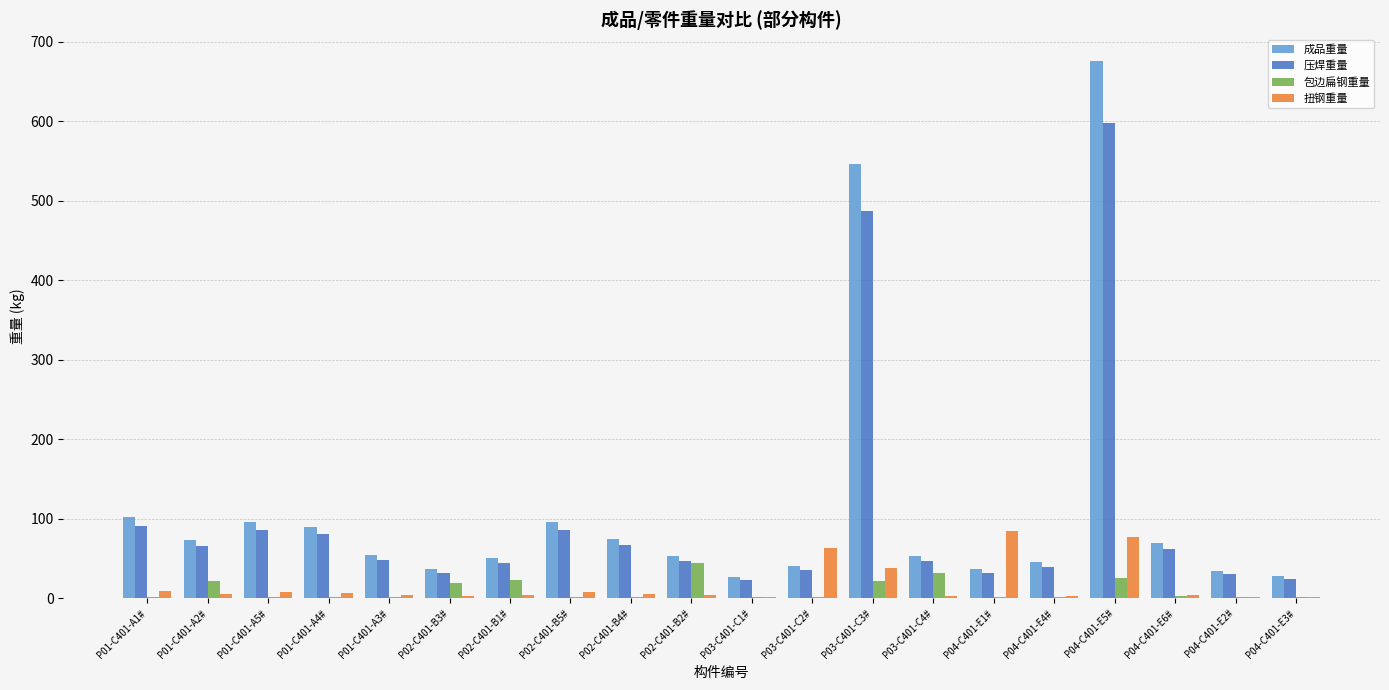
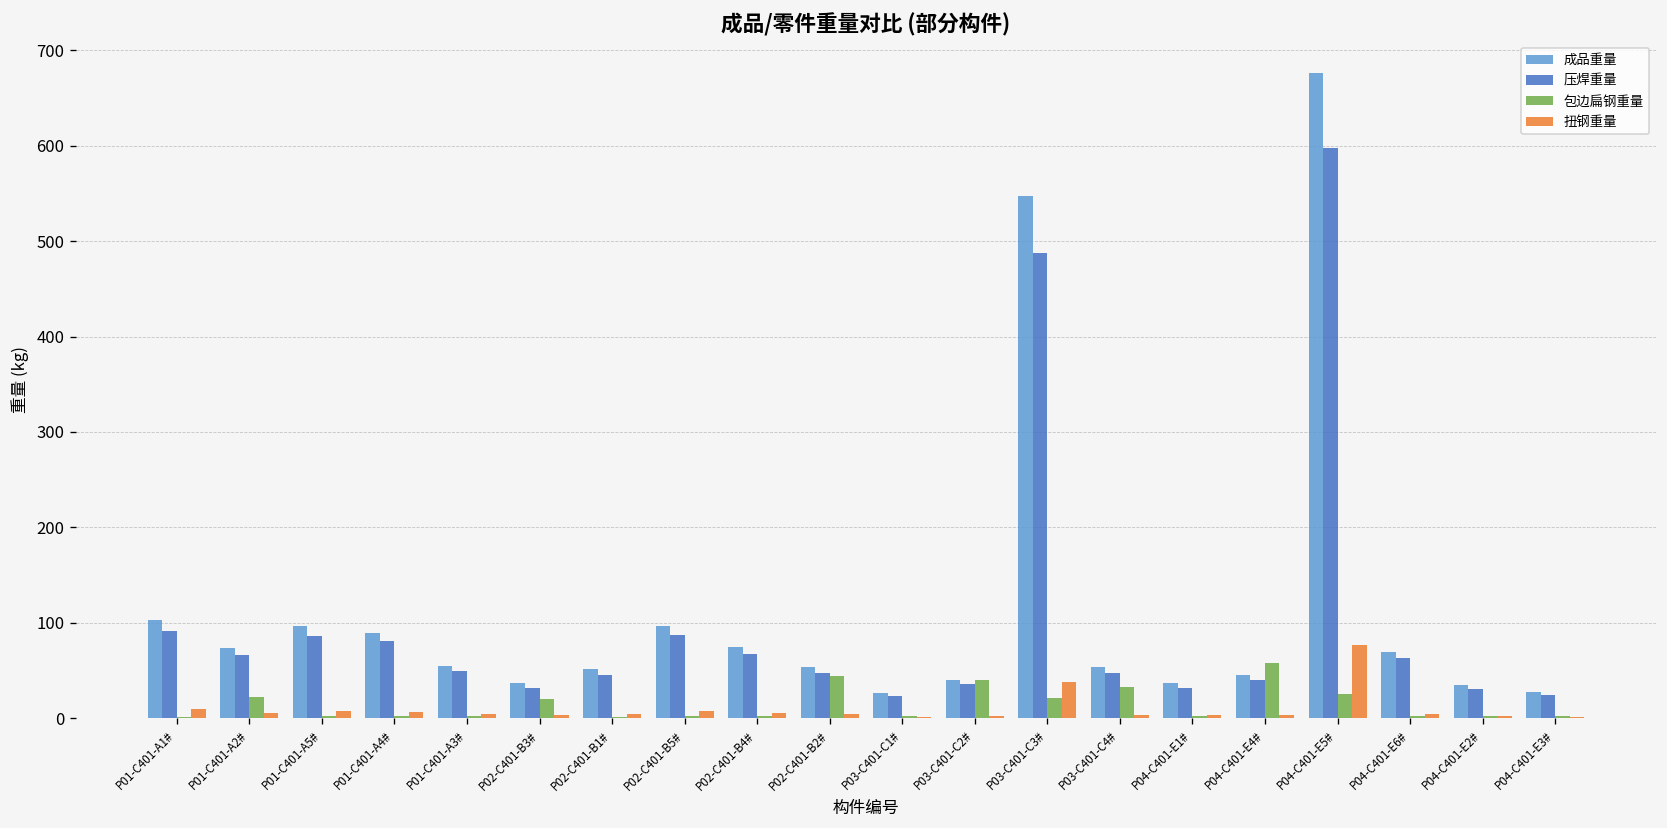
  {
    "包边扁钢重量": {
      "P01-C401-A2#": 20,
      "P02-C401-B3#": 20,
-     "P02-C401-B1#": 20,
+     "P02-C401-B1#": 0,
      "P02-C401-B2#": 40,
-     "P03-C401-C2#": 0,
+     "P03-C401-C2#": 40,
      "P03-C401-C3#": 20,
      "P03-C401-C4#": 30,
-     "P04-C401-E4#": 0,
+     "P04-C401-E4#": 60,
      "P04-C401-E5#": 30
    },
    "扭钢重量": {
      "P01-C401-A1#": 10,
      "P01-C401-A2#": 10,
      "P01-C401-A5#": 10,
      "P01-C401-A4#": 10,
      "P01-C401-A3#": 0,
      "P02-C401-B1#": 0,
      "P02-C401-B5#": 10,
      "P02-C401-B4#": 10,
      "P02-C401-B2#": 0,
-     "P03-C401-C2#": 60,
+     "P03-C401-C2#": 0,
      "P03-C401-C3#": 40,
      "P03-C401-C4#": 0,
-     "P04-C401-E1#": 80,
+     "P04-C401-E1#": 0,
      "P04-C401-E5#": 80,
      "P04-C401-E6#": 0
    }
  }
